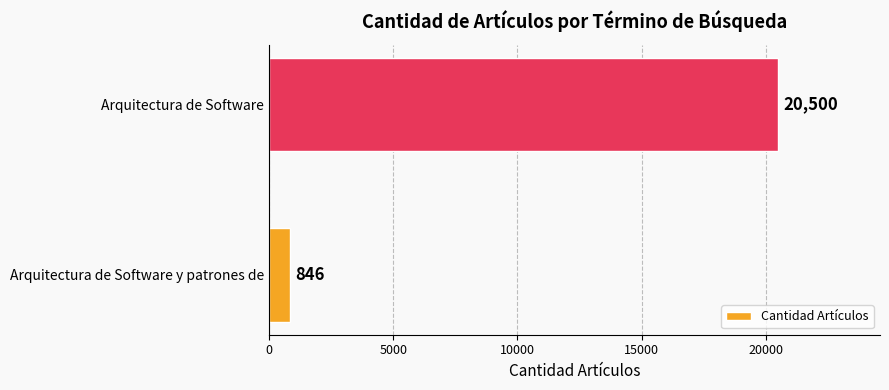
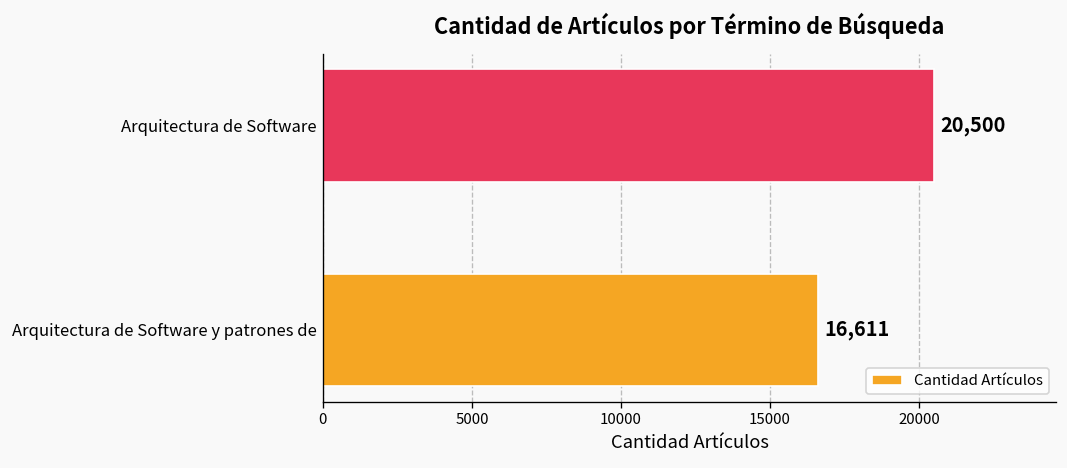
  {
    "Arquitectura de Software": "20,500",
-   "Arquitectura de Software y patrones de": "846"
+   "Arquitectura de Software y patrones de": "16,611"
  }
